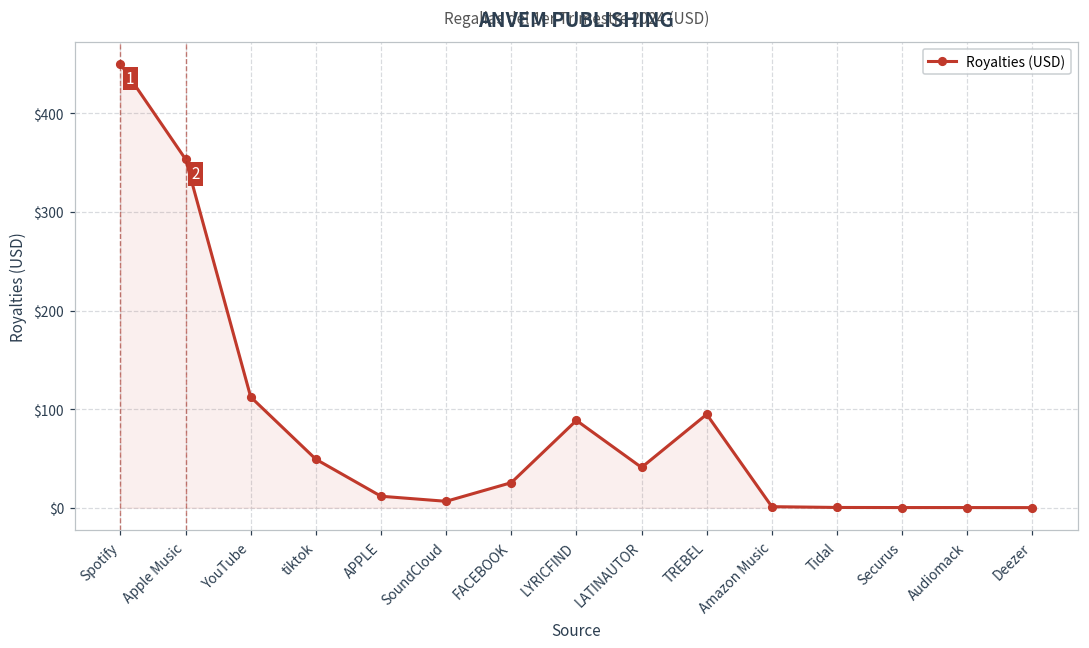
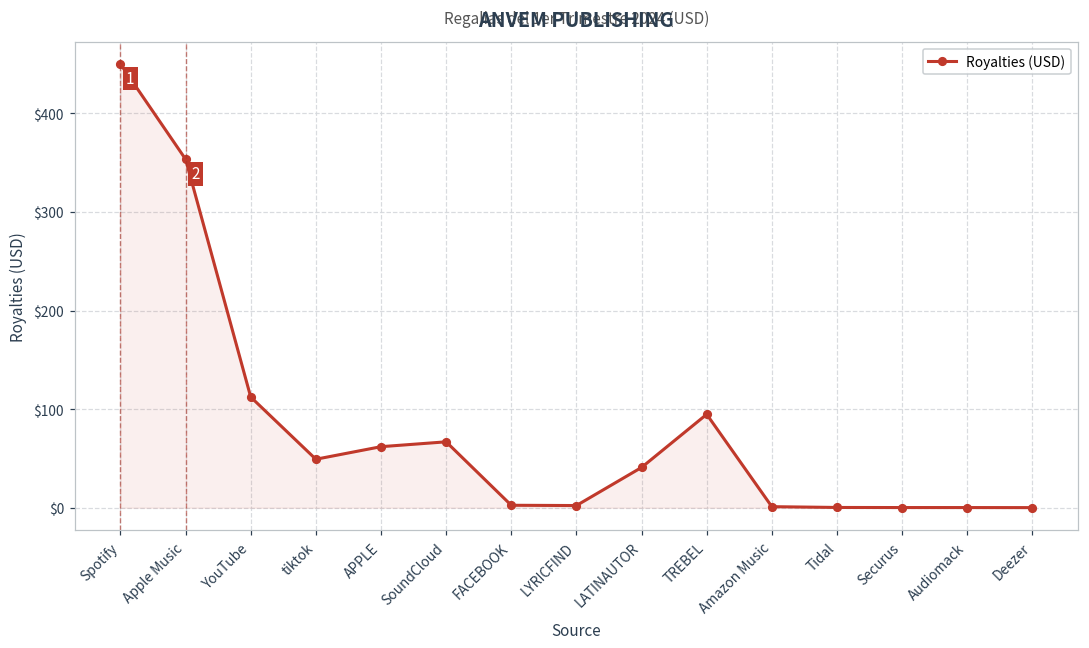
  {
    "YouTube": "$110",
    "tiktok": "$50",
-   "APPLE": "$10",
-   "SoundCloud": "$10",
-   "FACEBOOK": "$30",
-   "LYRICFIND": "$90",
+   "APPLE": "$60",
+   "SoundCloud": "$70",
+   "FACEBOOK": "$0",
+   "LYRICFIND": "$0",
    "LATINAUTOR": "$40",
    "TREBEL": "$90",
    "Amazon Music": "$0",
    "Tidal": "$0",
    "Securus": "$0",
    "Audiomack": "$0",
    "Deezer": "$0"
  }
